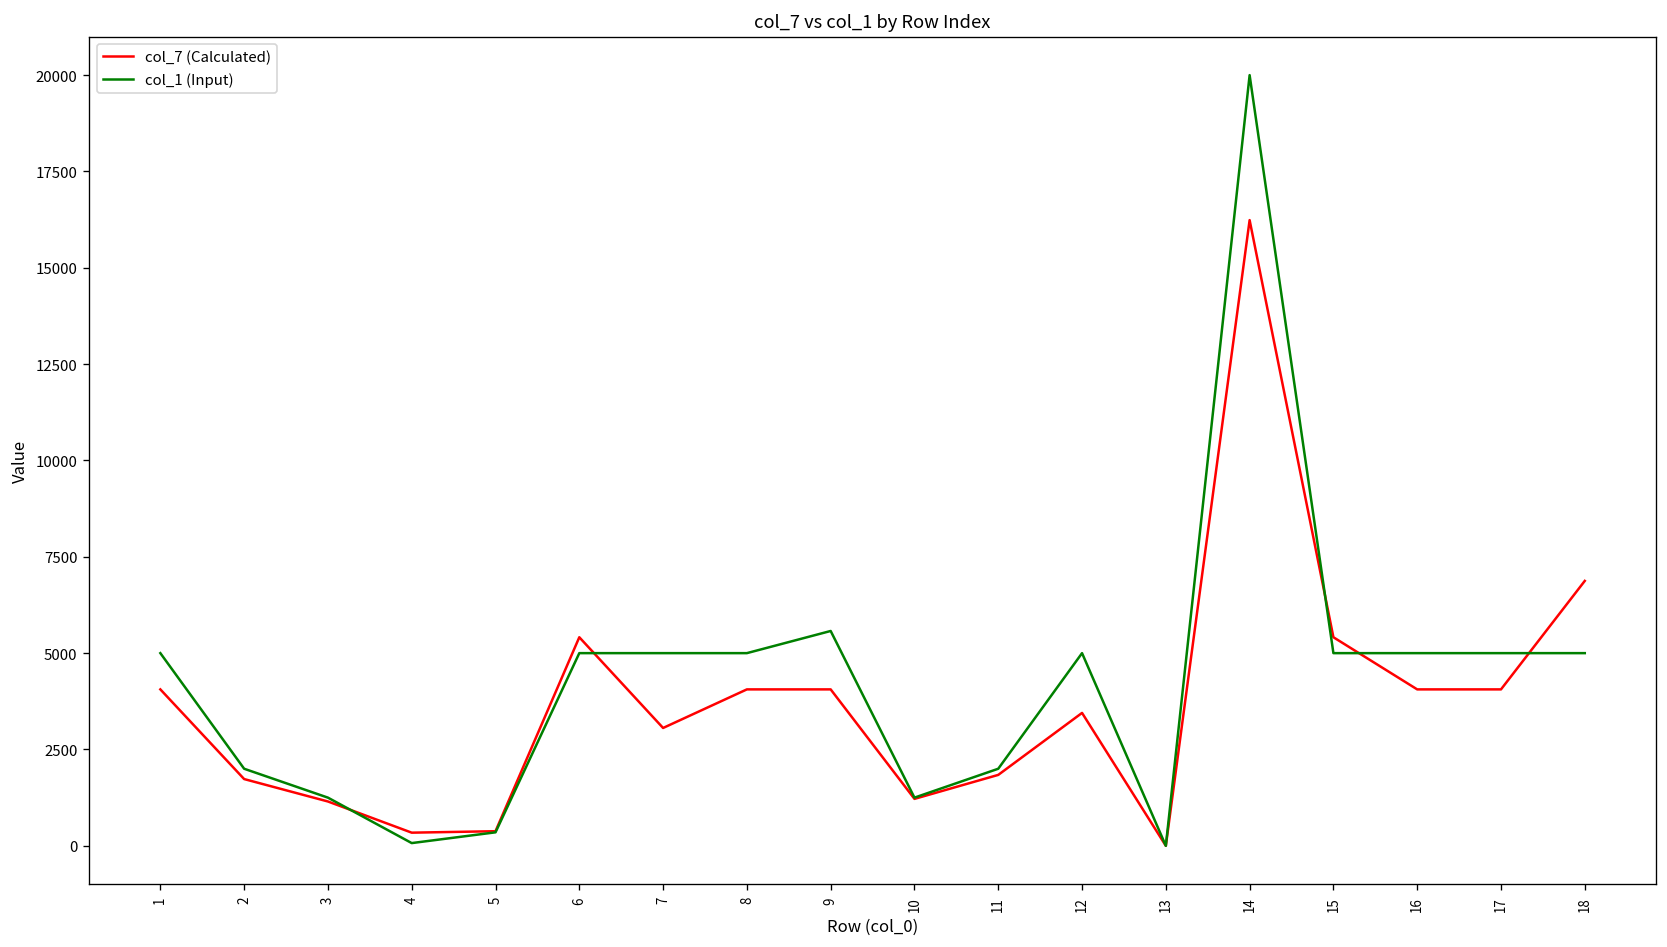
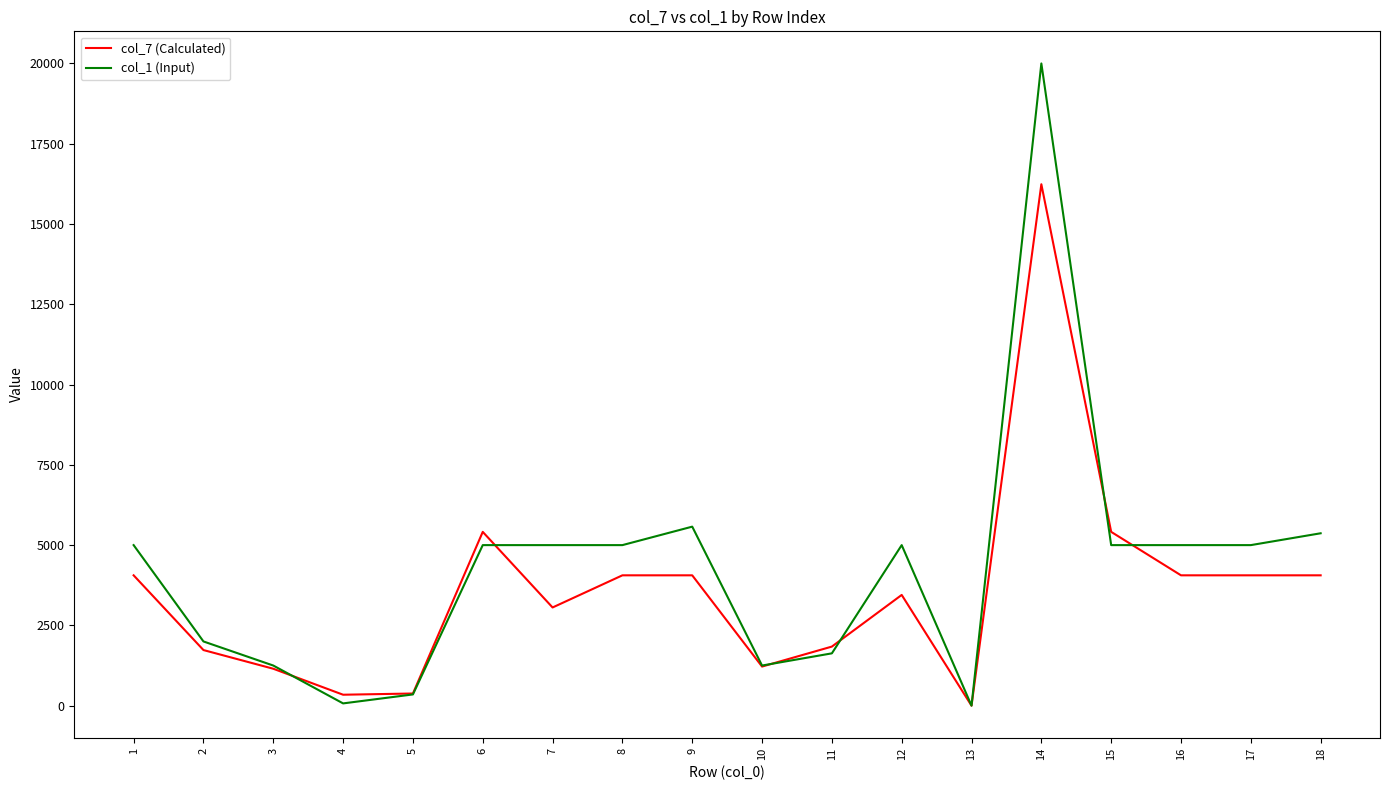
  {
    "col_7 (Calculated)": {
      "1": 4100,
      "2": 1700,
      "3": 1200,
      "4": 300,
      "6": 5400,
      "7": 3100,
      "8": 4100,
      "9": 4100,
      "11": 1800,
      "12": 3400,
      "14": 16200,
      "15": 5400,
      "16": 4100,
      "17": 4100,
-     "18": 6900
+     "18": 4100
    },
    "col_1 (Input)": {
      "1": 5000,
      "2": 2000,
      "3": 1300,
      "4": 100,
      "6": 5000,
      "7": 5000,
      "8": 5000,
      "9": 5600,
-     "11": 2000,
+     "11": 1600,
      "12": 5000,
      "14": 20000,
      "15": 5000,
      "16": 5000,
      "17": 5000,
-     "18": 5000
+     "18": 5400
    }
  }
